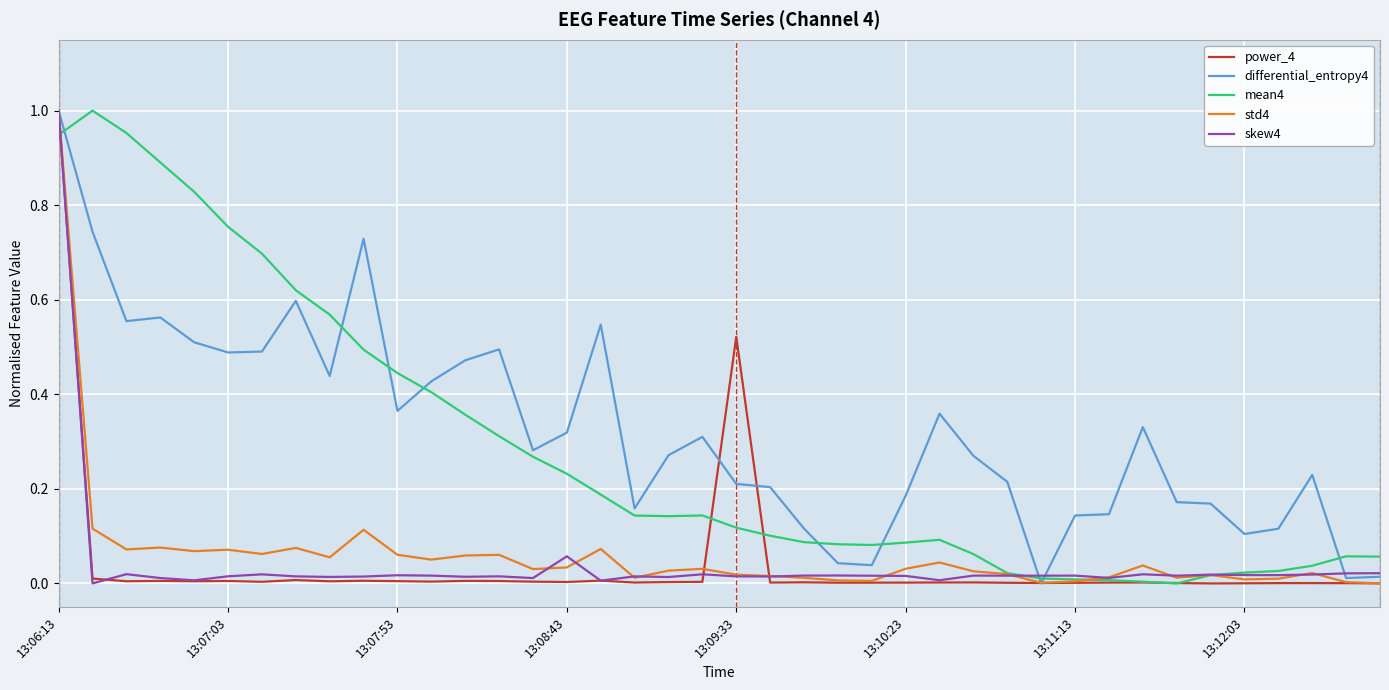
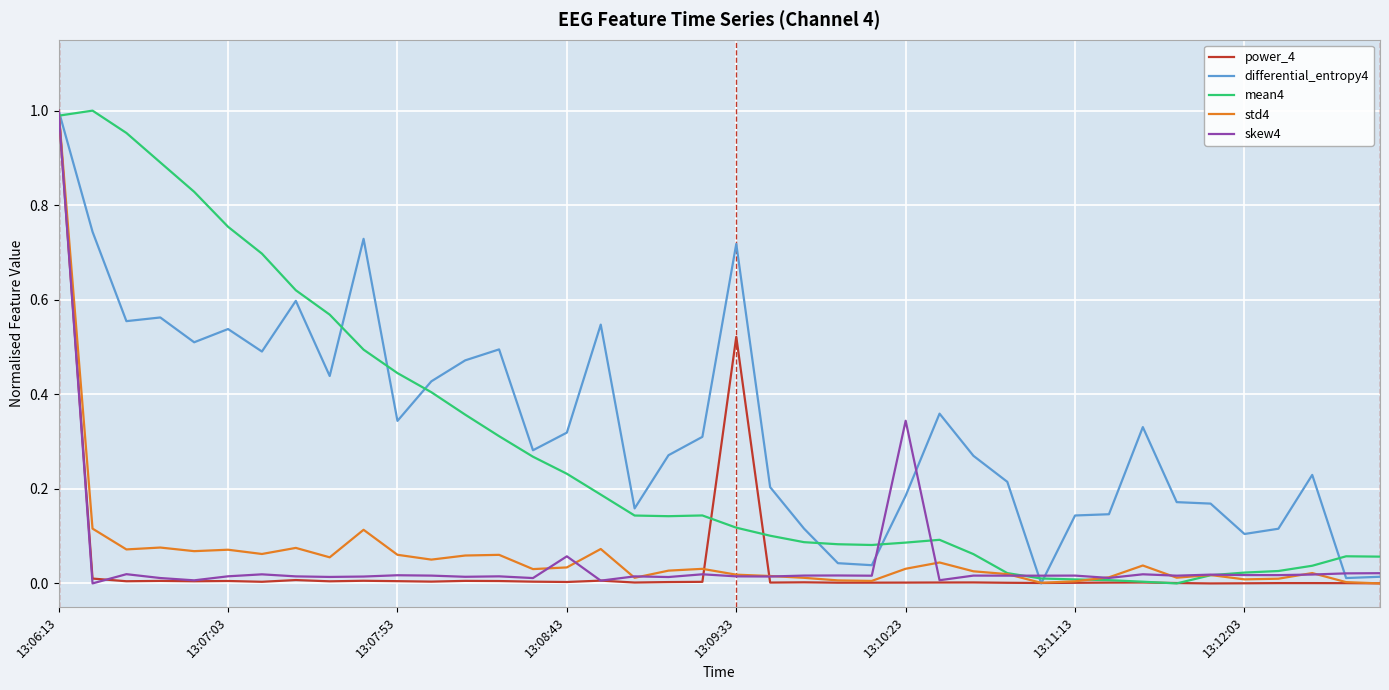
  {
    "power_4": {
      "13:07:03": 0.01,
      "13:07:53": 0.00,
      "13:08:43": 0.00,
      "13:09:33": 0.52,
      "13:10:23": 0.00,
      "13:12:03": 0.00
    },
    "differential_entropy4": {
-     "13:07:03": 0.49,
-     "13:07:53": 0.36,
+     "13:07:03": 0.54,
+     "13:07:53": 0.34,
      "13:08:43": 0.32,
-     "13:09:33": 0.21,
+     "13:09:33": 0.72,
      "13:10:23": 0.19,
      "13:11:13": 0.14,
      "13:12:03": 0.10
    },
    "mean4": {
-     "13:06:13": 0.95,
+     "13:06:13": 0.99,
      "13:07:03": 0.75,
      "13:07:53": 0.44,
      "13:08:43": 0.23,
      "13:09:33": 0.12,
      "13:10:23": 0.09
    },
    "std4": {
      "13:07:03": 0.07,
      "13:07:53": 0.06,
      "13:08:43": 0.03,
      "13:10:23": 0.03,
      "13:12:03": 0.01
    },
    "skew4": {
      "13:07:03": 0.02,
      "13:07:53": 0.02,
      "13:08:43": 0.06,
-     "13:10:23": 0.02,
+     "13:10:23": 0.34,
      "13:11:13": 0.02
    }
  }
